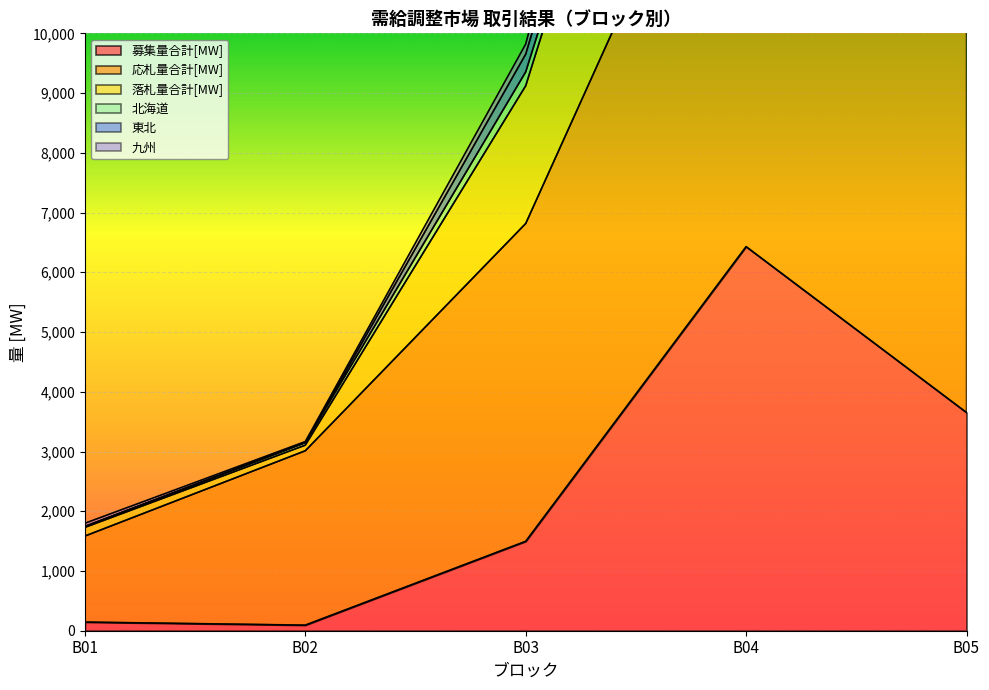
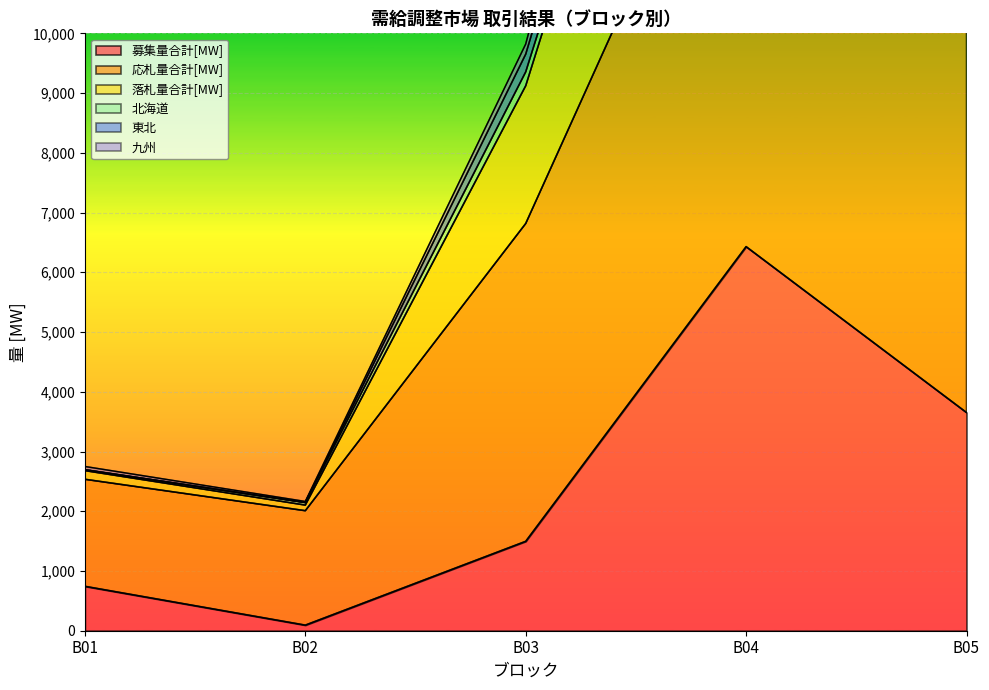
  {
    "募集量合計[MW]": {
-     "B01": "100",
+     "B01": "700",
      "B02": "100",
      "B03": "1,500",
      "B04": "6,400",
      "B05": "3,700"
    },
    "応札量合計[MW]": {
-     "B01": "1,400",
-     "B02": "2,900",
+     "B01": "1,800",
+     "B02": "1,900",
      "B03": "5,300"
    },
    "落札量合計[MW]": {
      "B03": "2,300"
    },
    "北海道": {
      "B03": "200"
    },
    "東北": {
      "B03": "300"
    },
    "九州": {
      "B01": "100",
      "B03": "200"
    }
  }
